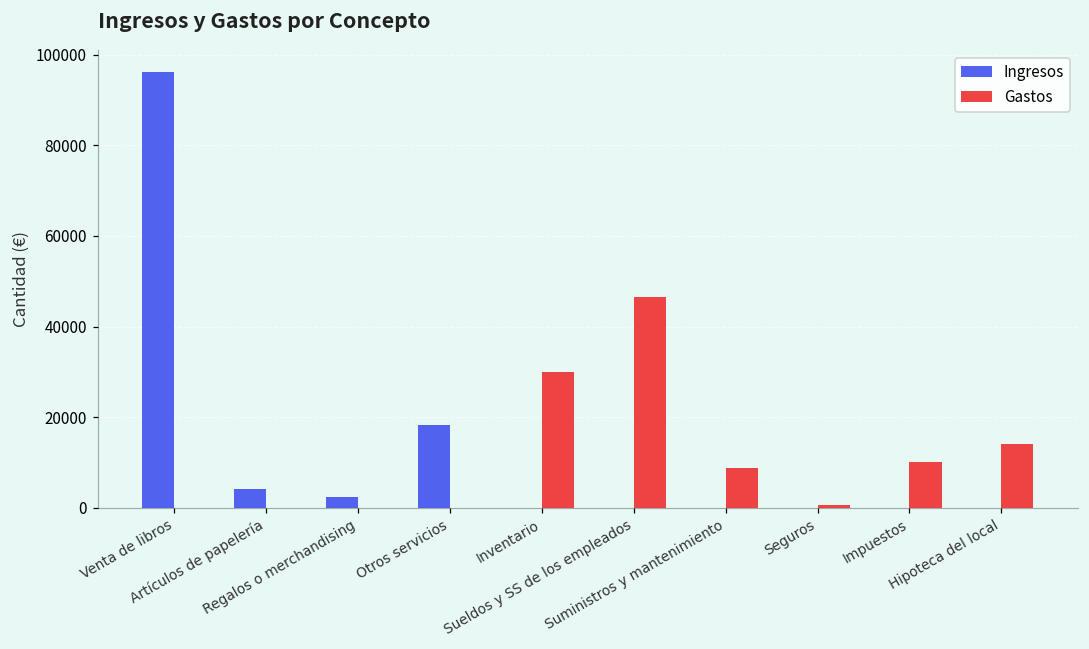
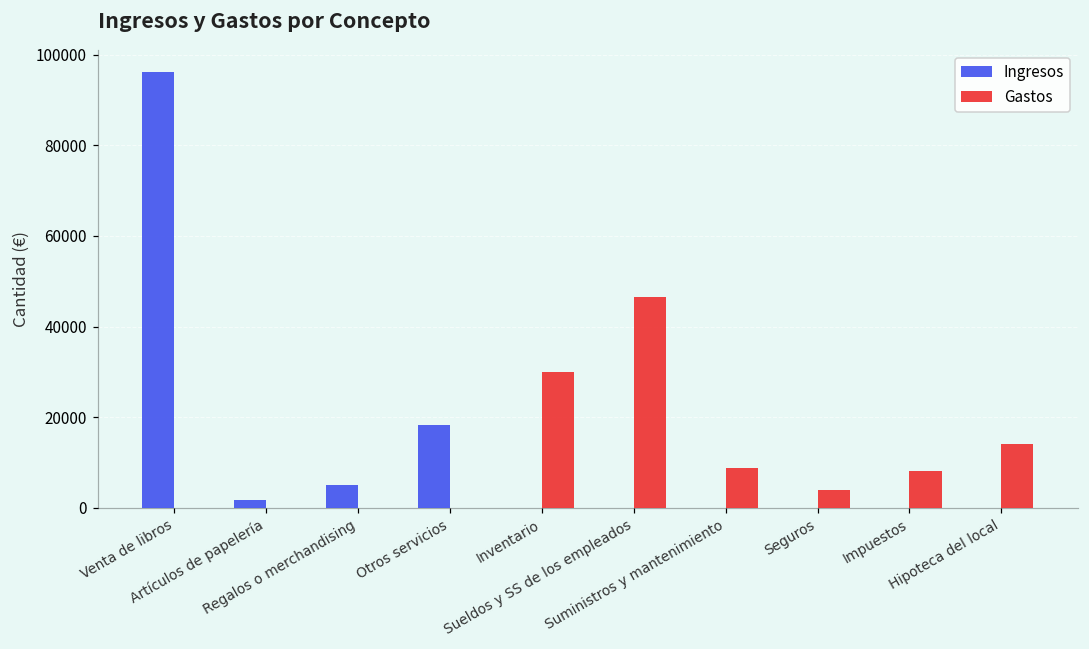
  {
    "Ingresos": {
      "Venta de libros": 96000,
-     "Artículos de papelería": 4000,
-     "Regalos o merchandising": 2000,
+     "Artículos de papelería": 2000,
+     "Regalos o merchandising": 5000,
      "Otros servicios": 18000,
      "Inventario": 0,
      "Sueldos y SS de los empleados": 0,
      "Suministros y mantenimiento": 0,
      "Seguros": 0,
      "Impuestos": 0,
      "Hipoteca del local": 0
    },
    "Gastos": {
      "Venta de libros": 0,
      "Artículos de papelería": 0,
      "Regalos o merchandising": 0,
      "Otros servicios": 0,
      "Inventario": 30000,
      "Sueldos y SS de los empleados": 47000,
      "Suministros y mantenimiento": 9000,
-     "Seguros": 1000,
-     "Impuestos": 10000,
+     "Seguros": 4000,
+     "Impuestos": 8000,
      "Hipoteca del local": 14000
    }
  }
